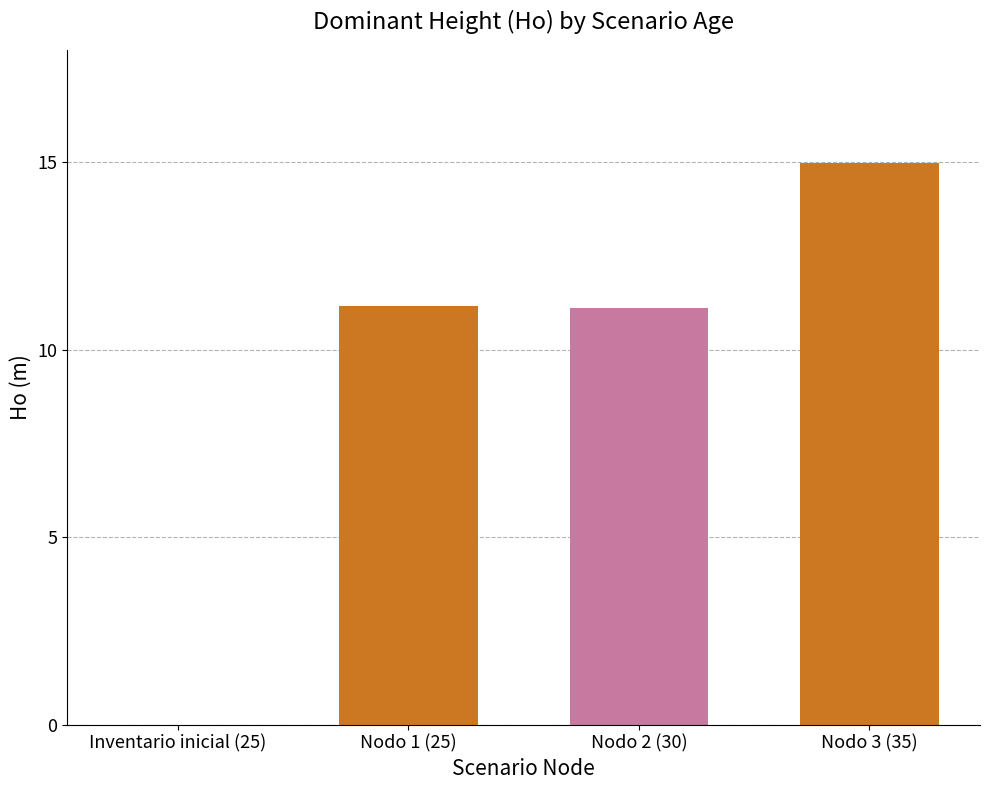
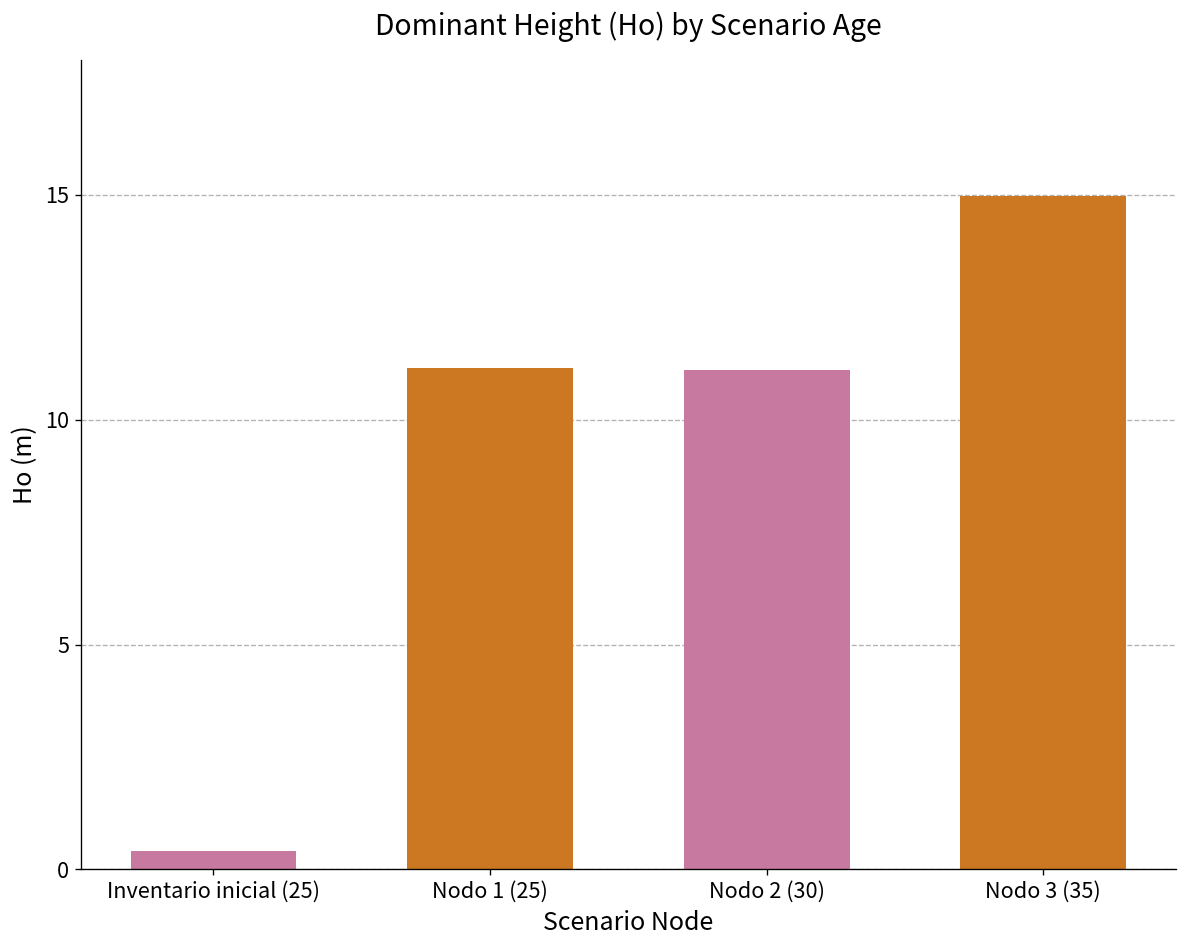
  {
-   "Inventario inicial (25)": 0.0,
+   "Inventario inicial (25)": 0.4,
    "Nodo 1 (25)": 11.2,
    "Nodo 2 (30)": 11.1,
    "Nodo 3 (35)": 15.0
  }
